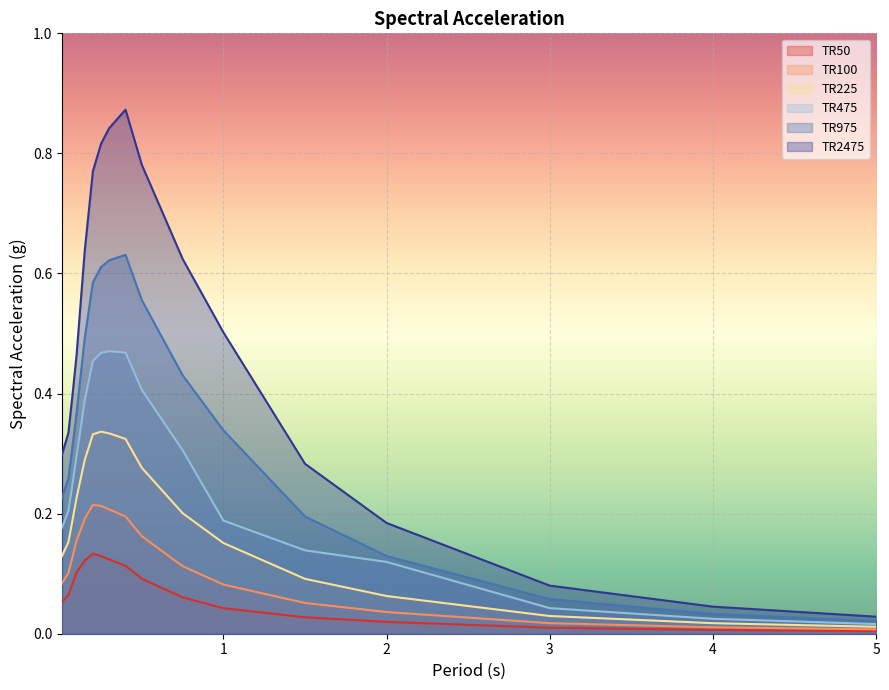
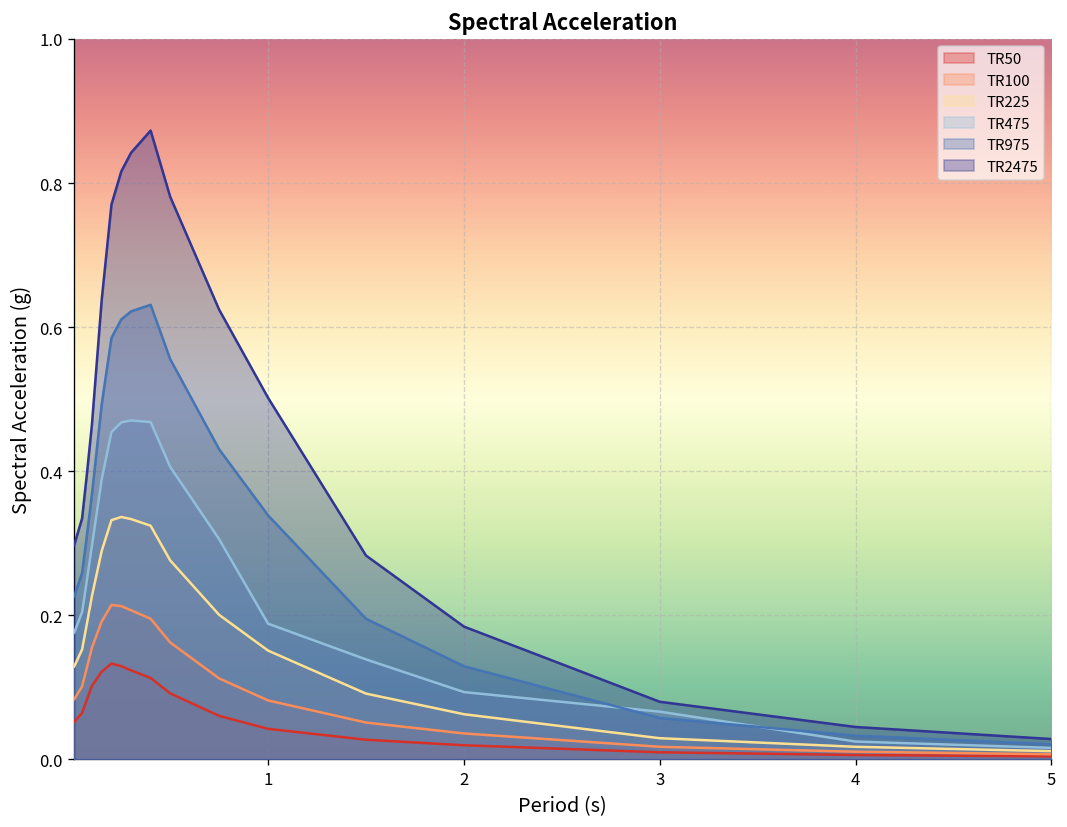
  {
    "TR475": {
      "1": 0.19,
-     "2": 0.12,
-     "3": 0.04,
+     "2": 0.09,
+     "3": 0.07,
      "4": 0.02,
      "5": 0.02
    }
  }
